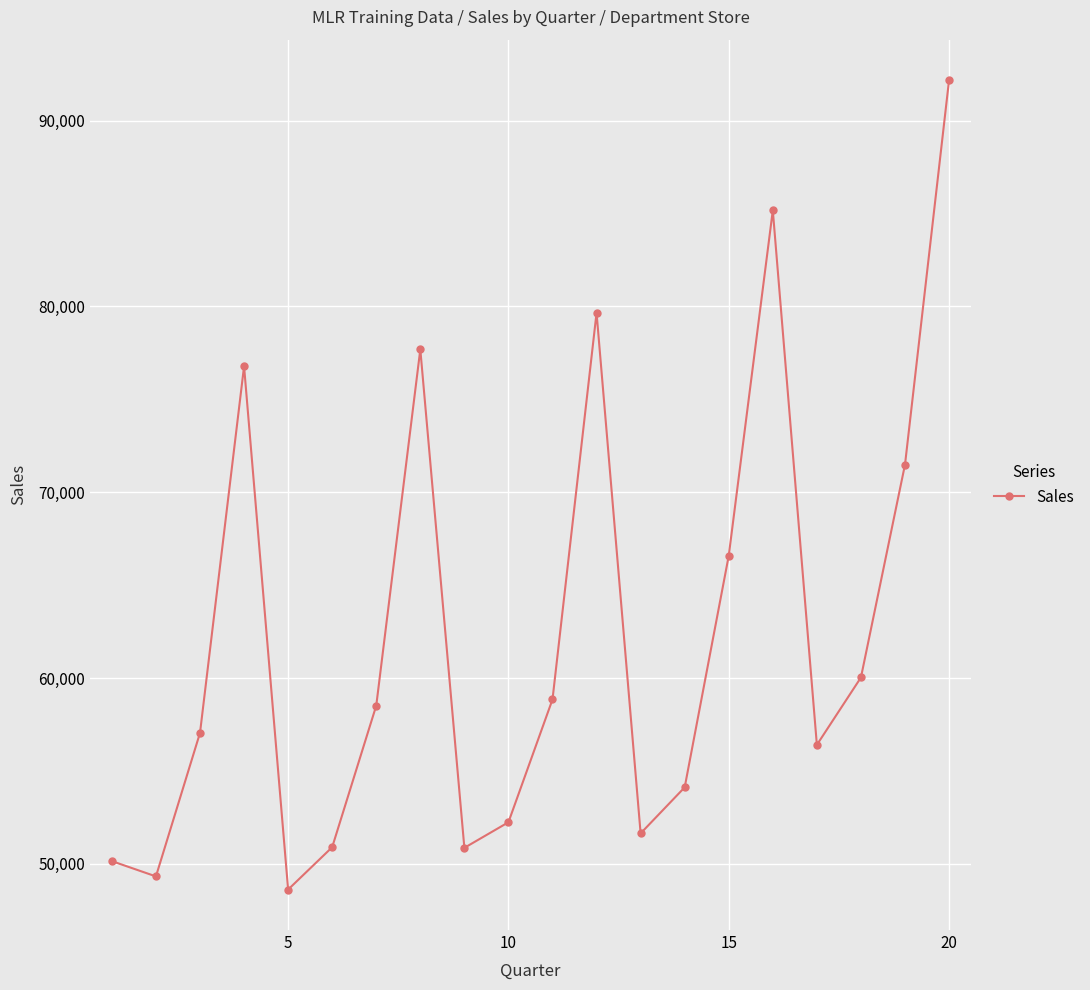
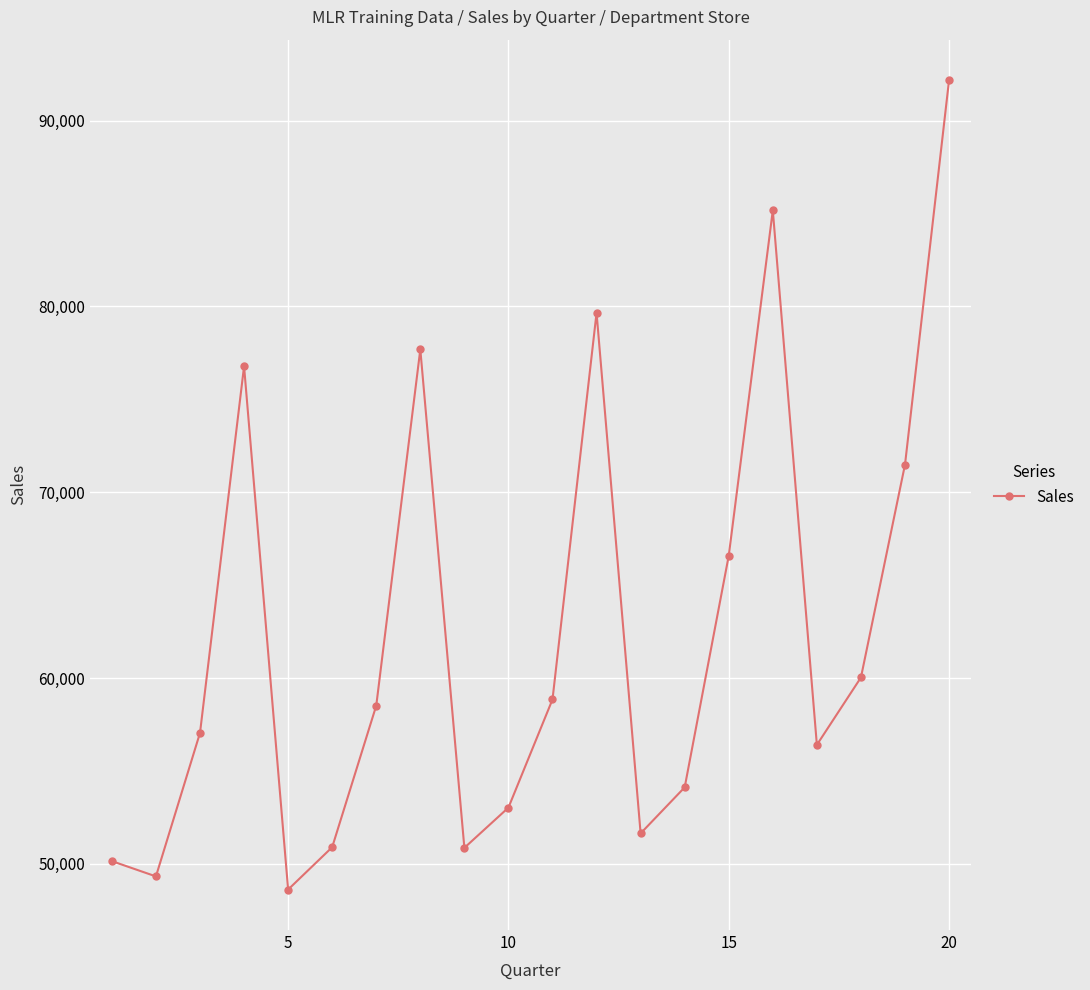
  {
    "5": "48,600",
-   "10": "52,200",
+   "10": "53,000",
    "15": "66,600",
    "20": "92,200"
  }
